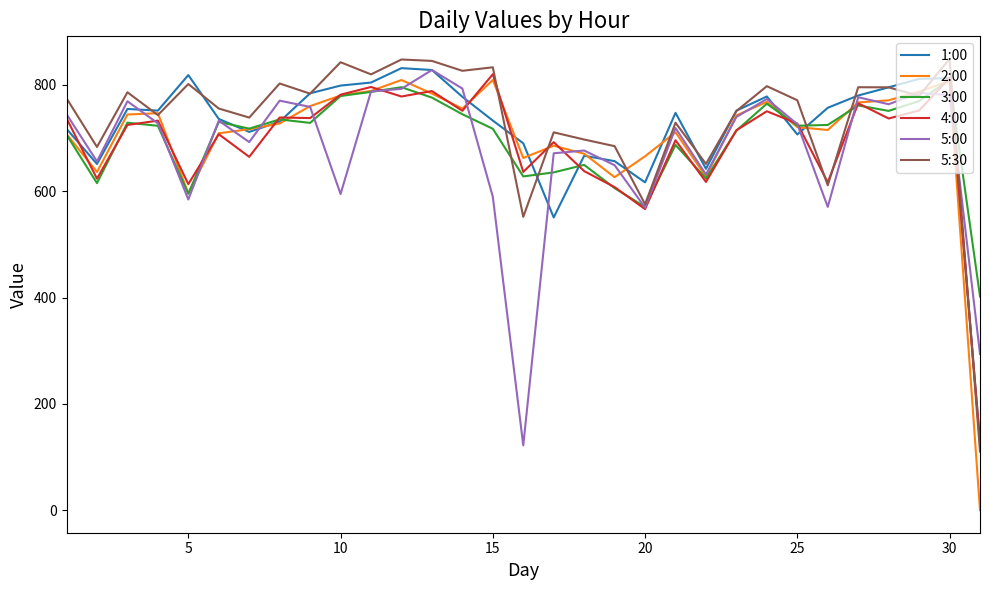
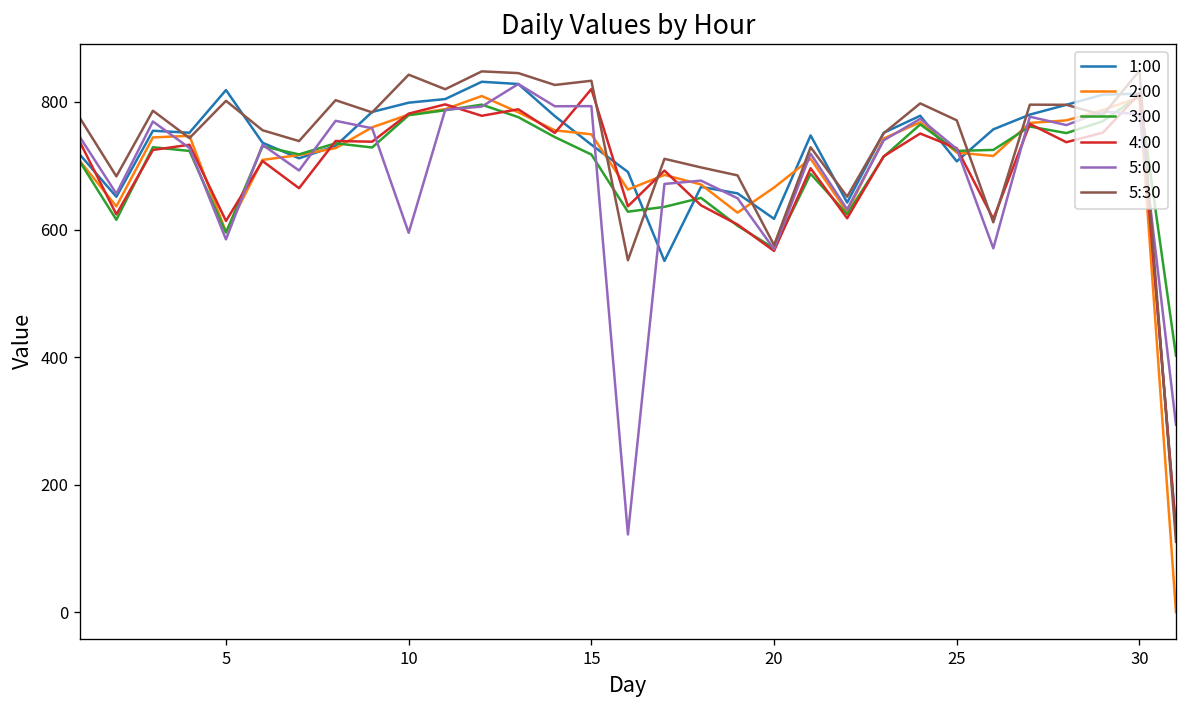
  {
    "1:00": {
      "5": 820,
      "10": 800,
      "15": 730,
      "20": 620,
      "25": 710
    },
    "2:00": {
-     "15": 810,
+     "15": 750,
      "20": 670
    },
    "3:00": {
      "15": 720
    },
    "4:00": {
      "5": 610,
      "15": 820
    },
    "5:00": {
      "5": 580,
      "10": 590,
-     "15": 590
+     "15": 790
    },
    "5:30": {
      "5": 800,
      "10": 840,
      "15": 830,
      "20": 580,
      "25": 770
    }
  }
